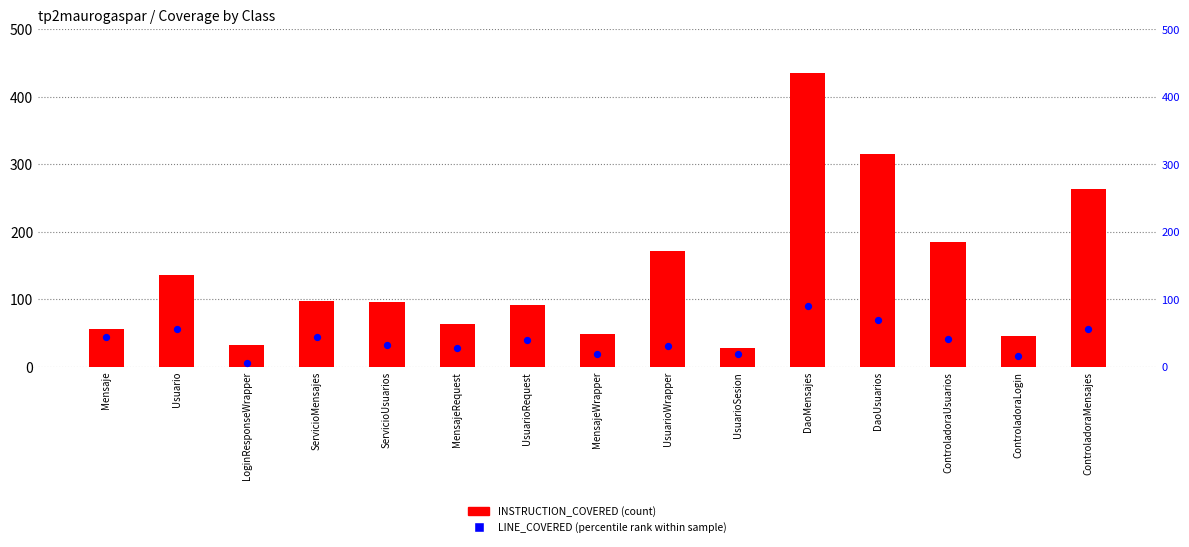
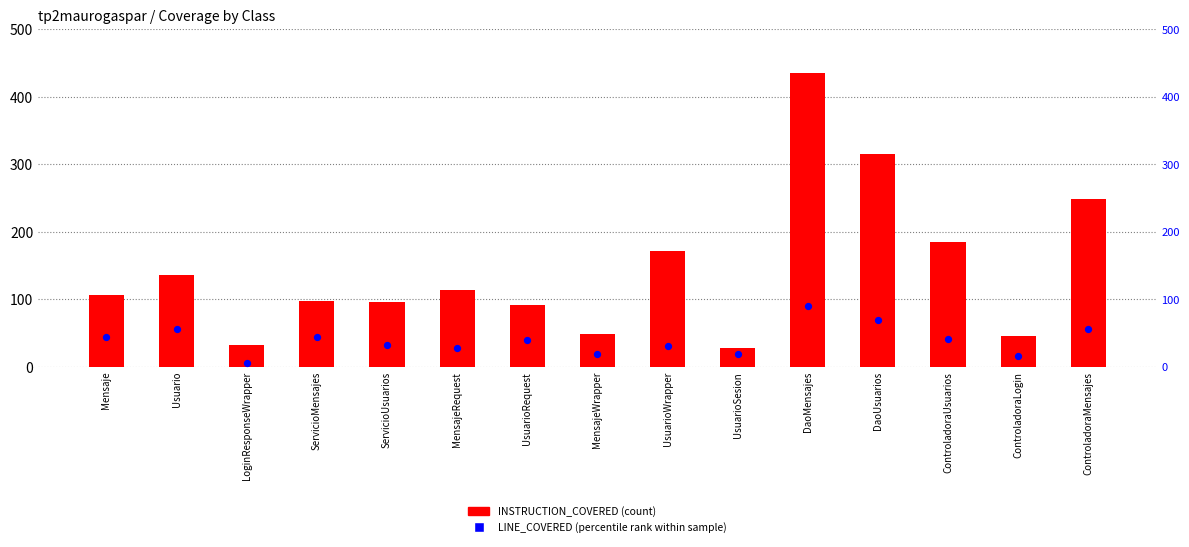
  {
    "INSTRUCTION_COVERED (count)": {
-     "Mensaje": 60,
+     "Mensaje": 110,
      "Usuario": 140,
      "LoginResponseWrapper": 30,
      "ServicioMensajes": 100,
      "ServicioUsuarios": 100,
-     "MensajeRequest": 60,
+     "MensajeRequest": 110,
      "UsuarioRequest": 90,
      "MensajeWrapper": 50,
      "UsuarioWrapper": 170,
      "UsuarioSesion": 30,
      "DaoMensajes": 440,
      "DaoUsuarios": 320,
      "ControladoraUsuarios": 190,
      "ControladoraLogin": 50,
-     "ControladoraMensajes": 260
+     "ControladoraMensajes": 250
    }
  }
